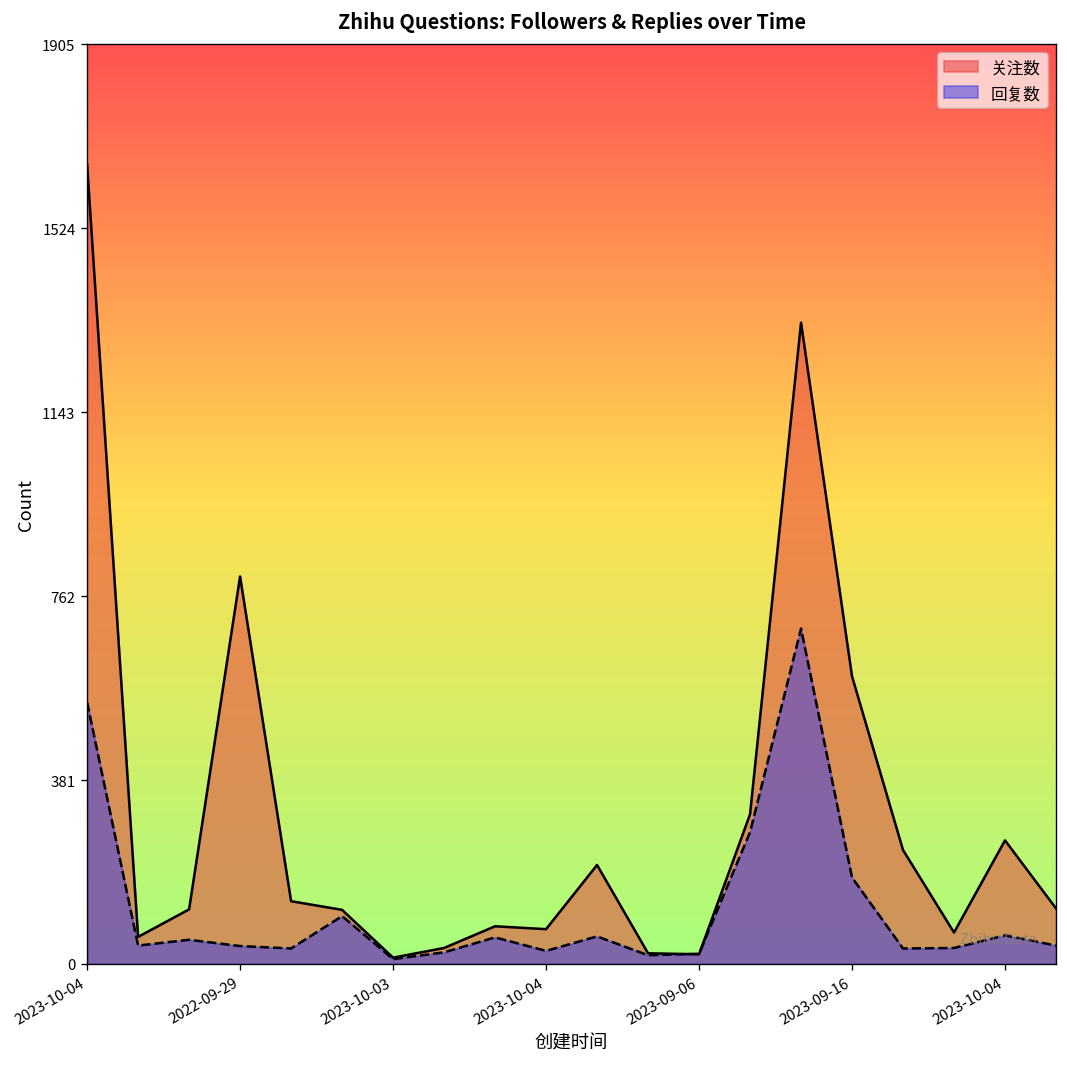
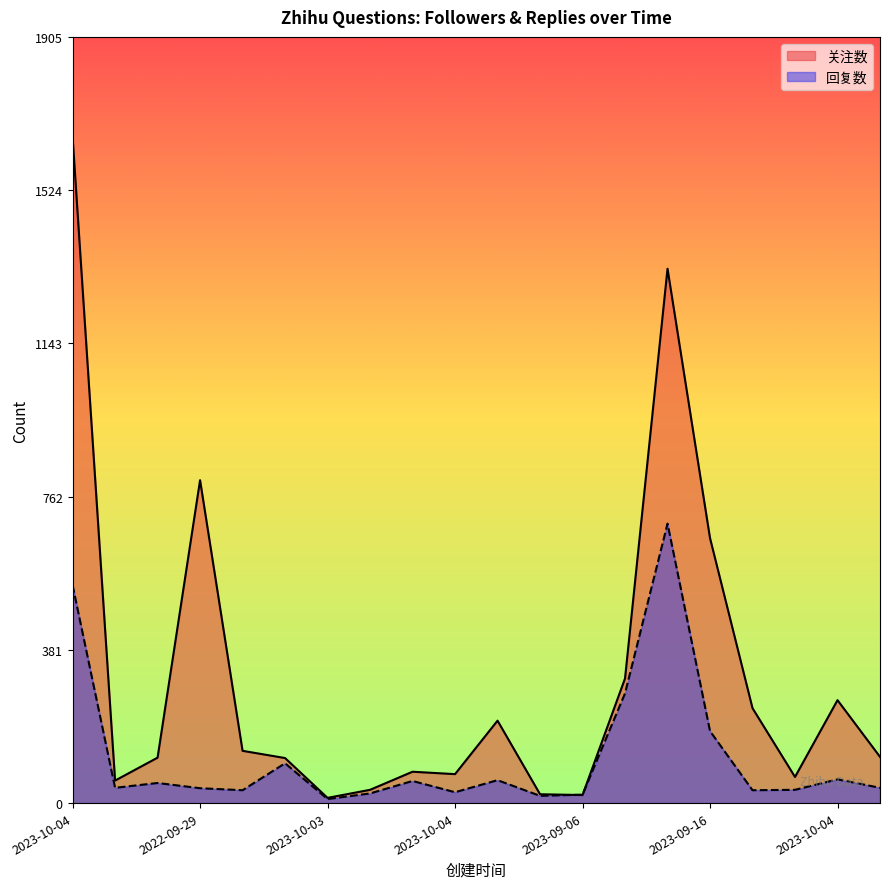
  {
    "关注数": {
      "2022-09-29": 800,
-     "2023-09-16": 600
+     "2023-09-16": 660
    },
    "回复数": {
      "2022-09-29": 40,
      "2023-09-16": 180
    }
  }
